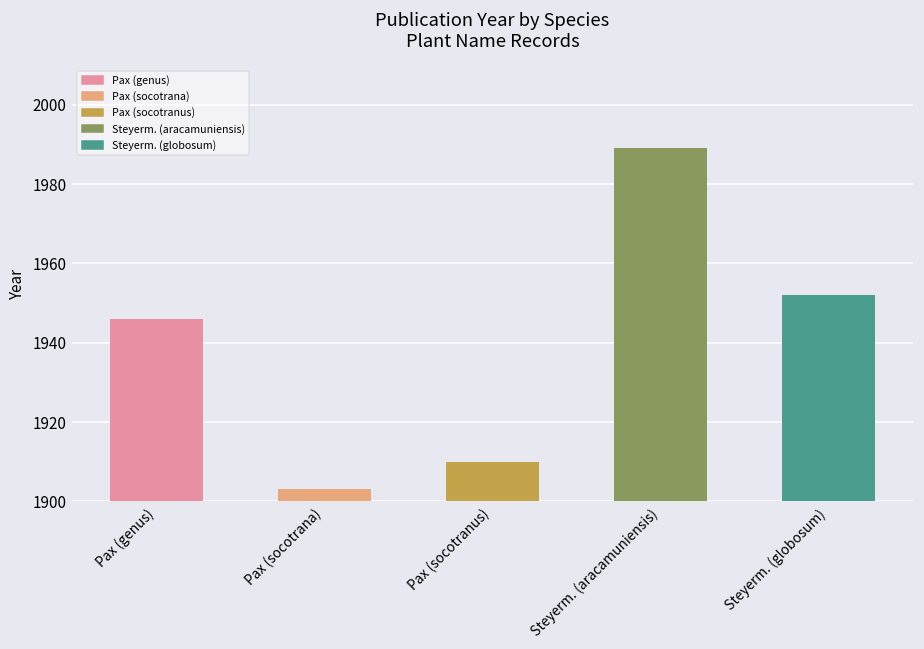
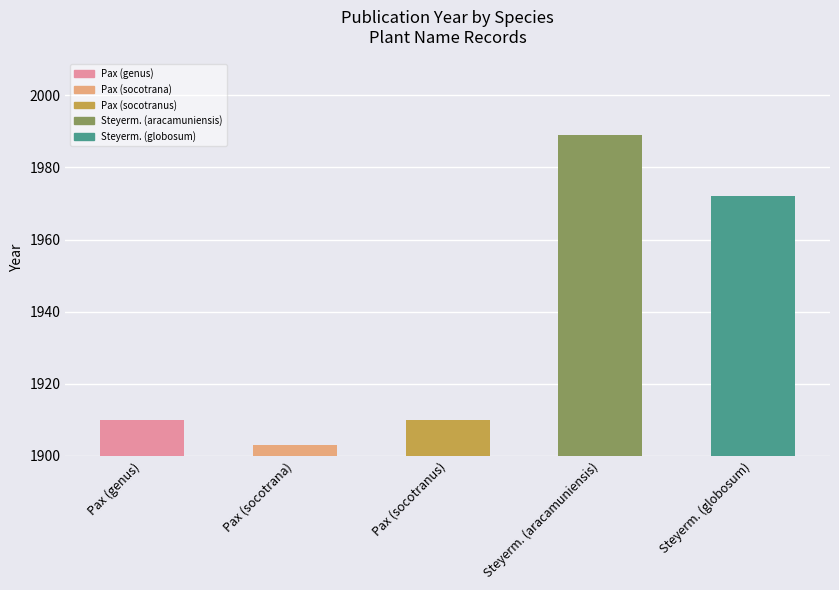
  {
-   "Pax (genus)": 1946,
+   "Pax (genus)": 1910,
    "Pax (socotrana)": 1903,
    "Pax (socotranus)": 1910,
    "Steyerm. (aracamuniensis)": 1989,
-   "Steyerm. (globosum)": 1952
+   "Steyerm. (globosum)": 1972
  }
